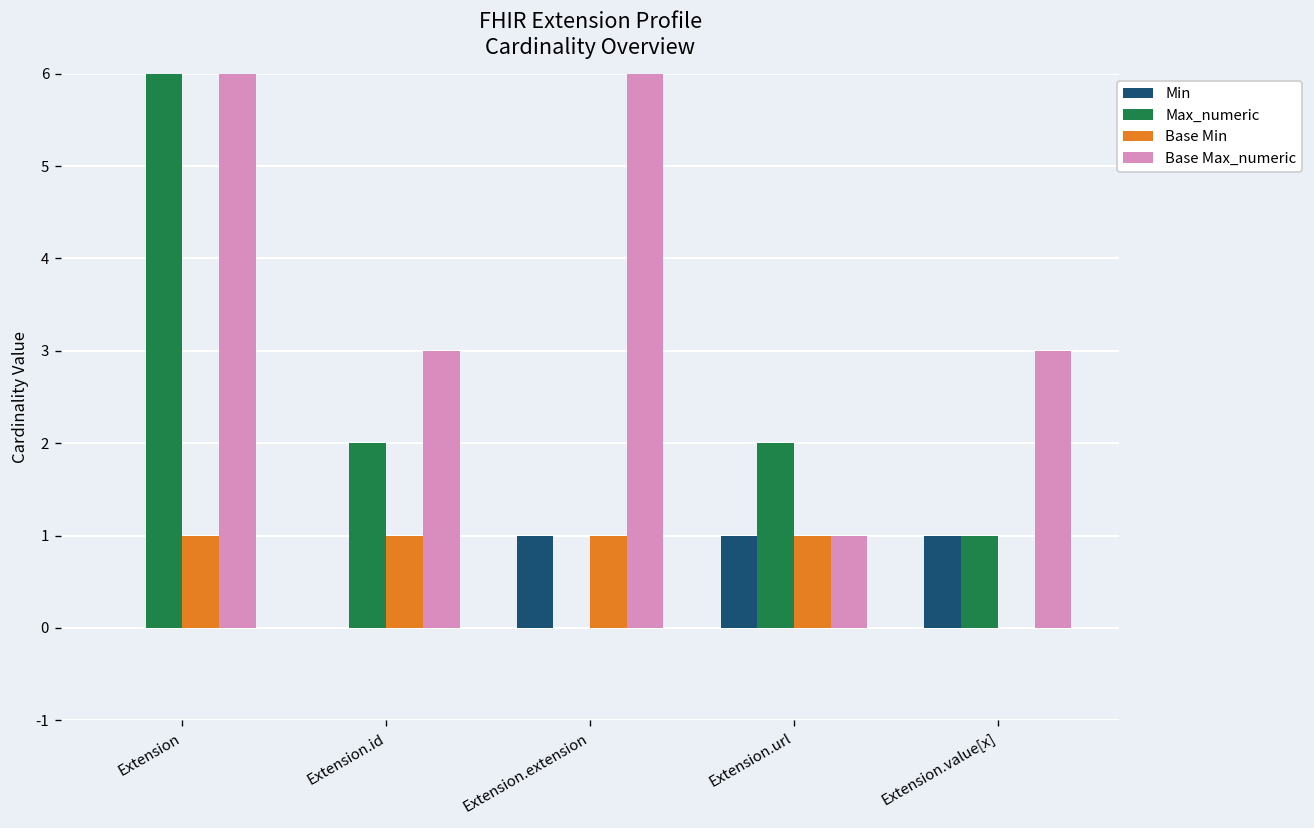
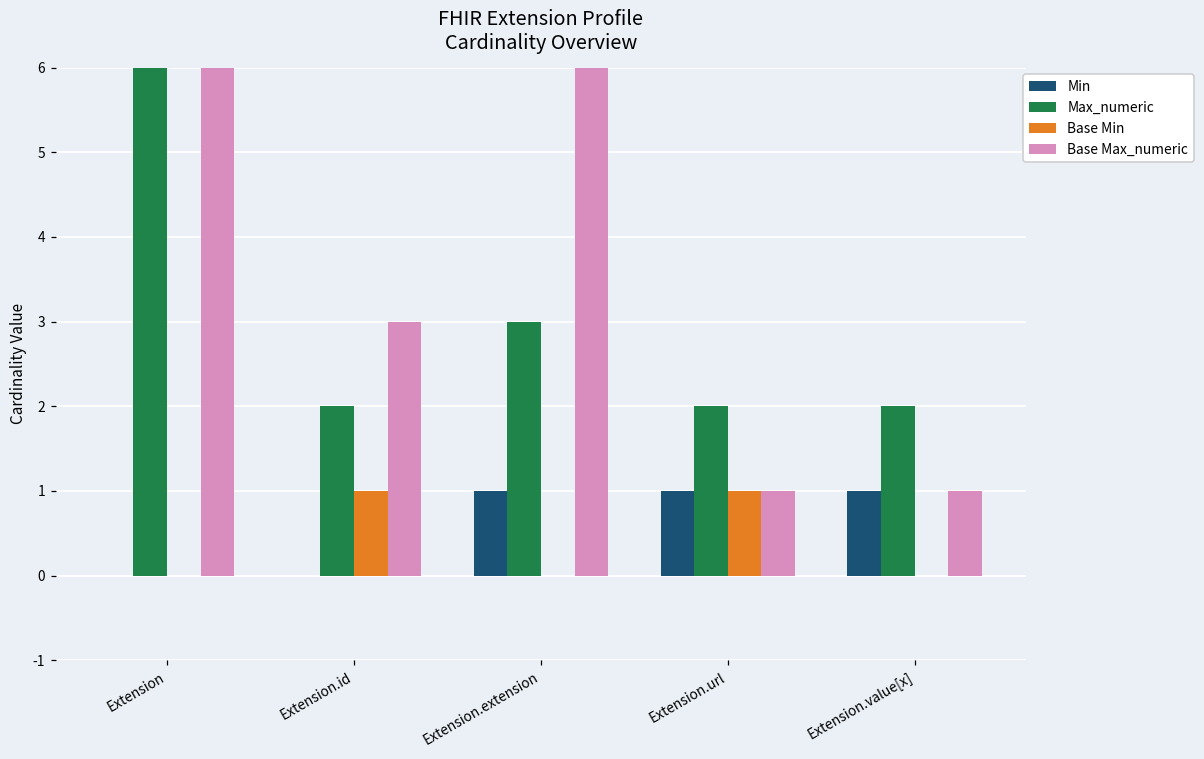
  {
    "Min": {
      "Extension": 0,
      "Extension.id": 0,
      "Extension.extension": 1,
      "Extension.url": 1,
      "Extension.value[x]": 1
    },
    "Max_numeric": {
      "Extension.id": 2,
-     "Extension.extension": 0,
+     "Extension.extension": 3,
      "Extension.url": 2,
-     "Extension.value[x]": 1
+     "Extension.value[x]": 2
    },
    "Base Min": {
-     "Extension": 1,
+     "Extension": 0,
      "Extension.id": 1,
-     "Extension.extension": 1,
+     "Extension.extension": 0,
      "Extension.url": 1,
      "Extension.value[x]": 0
    },
    "Base Max_numeric": {
      "Extension.id": 3,
      "Extension.url": 1,
-     "Extension.value[x]": 3
+     "Extension.value[x]": 1
    }
  }
